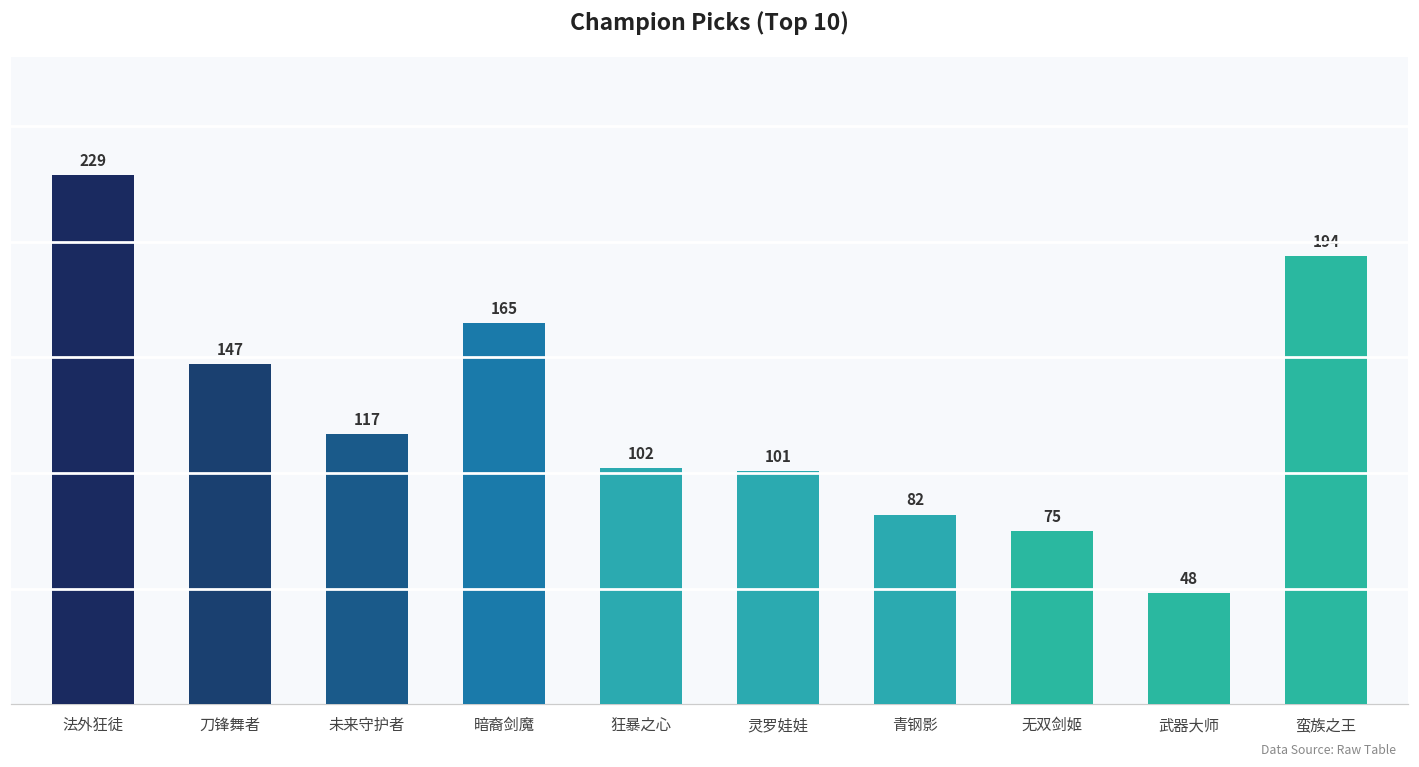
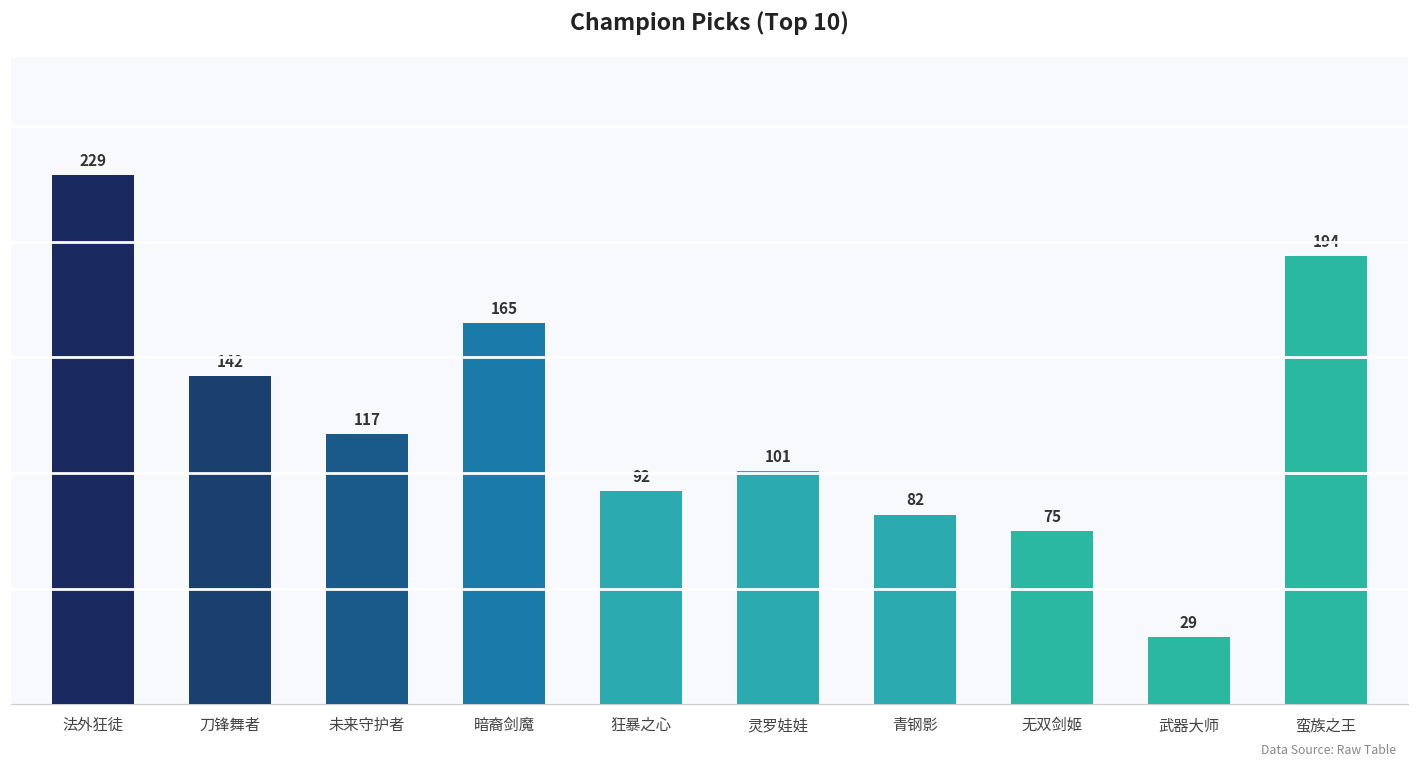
  {
    "法外狂徒": 229,
-   "刀锋舞者": 147,
+   "刀锋舞者": 142,
    "未来守护者": 117,
    "暗裔剑魔": 165,
-   "狂暴之心": 102,
+   "狂暴之心": 92,
    "灵罗娃娃": 101,
    "青钢影": 82,
    "无双剑姬": 75,
-   "武器大师": 48,
+   "武器大师": 29,
    "蛮族之王": 194
  }
